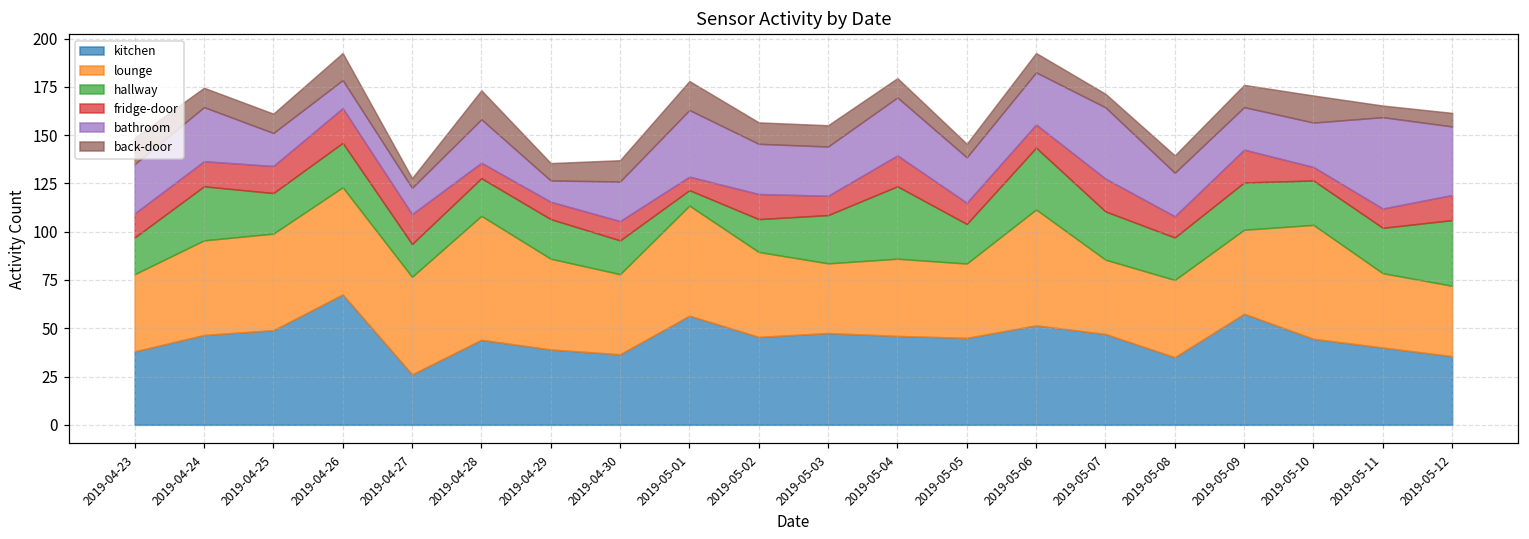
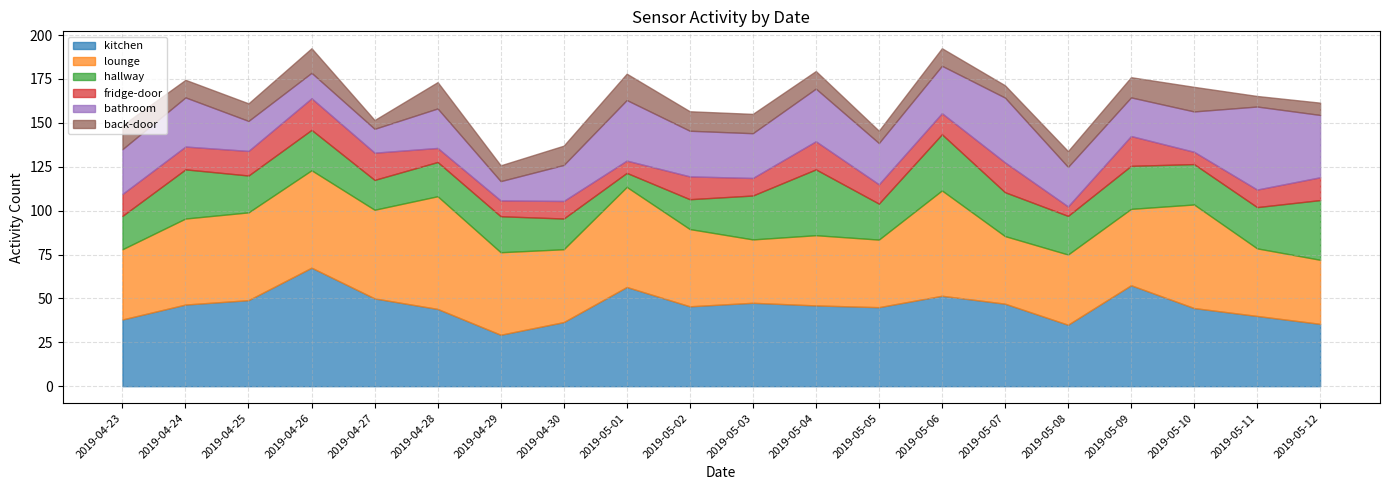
  {
    "kitchen": {
      "2019-04-23": 38,
      "2019-04-24": 47,
      "2019-04-25": 49,
      "2019-04-26": 68,
-     "2019-04-27": 26,
+     "2019-04-27": 50,
      "2019-04-28": 44,
-     "2019-04-29": 39,
+     "2019-04-29": 29,
      "2019-04-30": 37,
      "2019-05-01": 57,
      "2019-05-02": 46,
      "2019-05-03": 48,
      "2019-05-04": 46,
      "2019-05-05": 45,
      "2019-05-06": 52,
      "2019-05-07": 47,
      "2019-05-08": 35,
      "2019-05-09": 58,
      "2019-05-10": 45,
      "2019-05-11": 40,
      "2019-05-12": 36
    },
    "lounge": {
      "2019-04-23": 40,
      "2019-04-24": 49,
      "2019-04-25": 50,
      "2019-04-26": 56,
      "2019-04-27": 51,
      "2019-04-28": 64,
      "2019-04-29": 47,
      "2019-04-30": 42,
      "2019-05-01": 57,
      "2019-05-02": 44,
      "2019-05-03": 36,
      "2019-05-04": 40,
      "2019-05-05": 39,
      "2019-05-06": 60,
      "2019-05-07": 39,
      "2019-05-08": 40,
      "2019-05-09": 44,
      "2019-05-10": 59,
      "2019-05-11": 39,
      "2019-05-12": 37
    },
    "hallway": {
      "2019-04-23": 19,
      "2019-04-24": 28,
      "2019-04-25": 21,
      "2019-04-26": 23,
      "2019-04-27": 17,
      "2019-04-28": 20,
      "2019-04-29": 21,
      "2019-04-30": 18,
      "2019-05-01": 8,
      "2019-05-02": 17,
      "2019-05-03": 25,
      "2019-05-04": 38,
      "2019-05-05": 21,
      "2019-05-06": 32,
      "2019-05-07": 25,
      "2019-05-08": 22,
      "2019-05-09": 25,
      "2019-05-10": 23,
      "2019-05-11": 24,
      "2019-05-12": 34
    },
    "fridge-door": {
      "2019-04-23": 13,
      "2019-04-24": 13,
      "2019-04-25": 14,
      "2019-04-26": 18,
      "2019-04-27": 16,
      "2019-04-28": 8,
      "2019-04-29": 9,
      "2019-04-30": 10,
      "2019-05-01": 7,
      "2019-05-02": 13,
      "2019-05-03": 10,
      "2019-05-04": 16,
      "2019-05-05": 11,
      "2019-05-06": 12,
      "2019-05-07": 17,
-     "2019-05-08": 11,
+     "2019-05-08": 5,
      "2019-05-09": 17,
      "2019-05-10": 7,
      "2019-05-11": 10,
      "2019-05-12": 13
    },
    "bathroom": {
      "2019-04-23": 26,
      "2019-04-24": 28,
      "2019-04-25": 17,
      "2019-04-26": 15,
      "2019-04-27": 14,
      "2019-04-28": 23,
      "2019-04-29": 11,
      "2019-04-30": 21,
      "2019-05-01": 35,
      "2019-05-02": 26,
      "2019-05-03": 26,
      "2019-05-04": 30,
      "2019-05-05": 24,
      "2019-05-06": 27,
      "2019-05-07": 37,
      "2019-05-08": 23,
      "2019-05-09": 22,
      "2019-05-10": 23,
      "2019-05-11": 47,
      "2019-05-12": 36
    },
    "back-door": {
      "2019-04-24": 10,
      "2019-04-25": 10,
      "2019-04-26": 14,
      "2019-04-27": 5,
      "2019-04-28": 15,
      "2019-04-29": 9,
      "2019-04-30": 11,
      "2019-05-01": 15,
      "2019-05-02": 11,
      "2019-05-03": 11,
      "2019-05-04": 10,
      "2019-05-05": 7,
      "2019-05-06": 10,
      "2019-05-07": 7,
      "2019-05-08": 9,
      "2019-05-09": 12,
      "2019-05-10": 14,
      "2019-05-11": 6,
      "2019-05-12": 7
    }
  }
